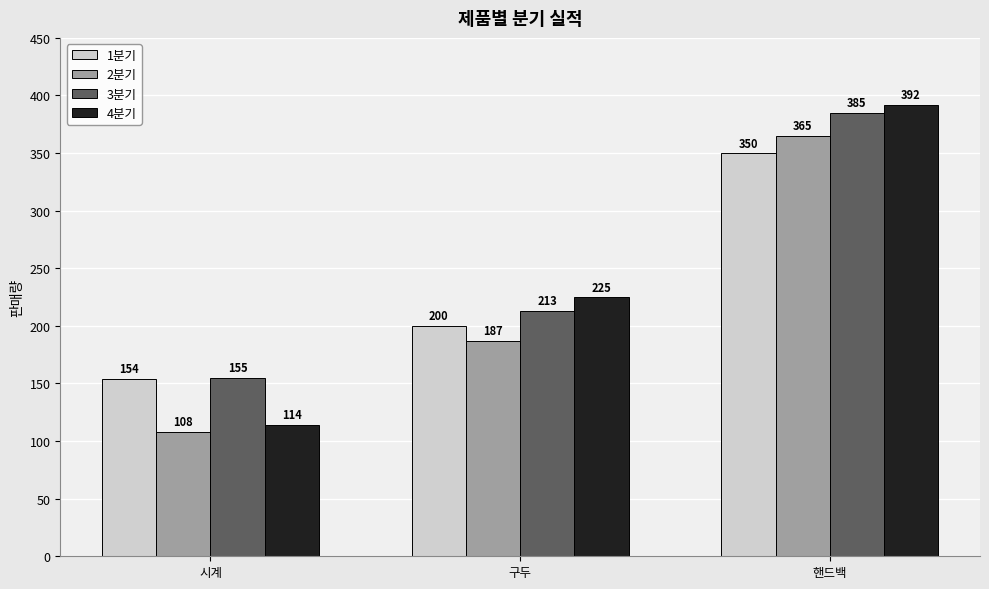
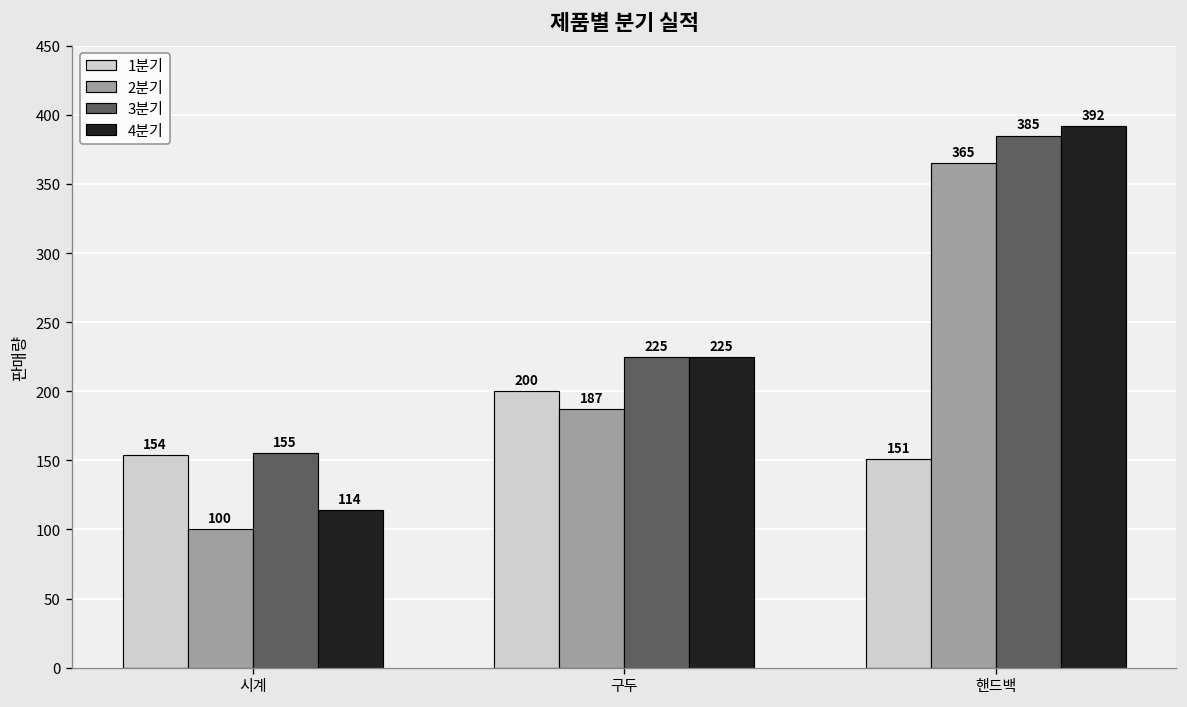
  {
    "1분기": {
      "시계": 154,
      "구두": 200,
-     "핸드백": 350
+     "핸드백": 151
    },
    "2분기": {
-     "시계": 108,
+     "시계": 100,
      "구두": 187,
      "핸드백": 365
    },
    "3분기": {
      "시계": 155,
-     "구두": 213,
+     "구두": 225,
      "핸드백": 385
    },
    "4분기": {
      "시계": 114,
      "구두": 225,
      "핸드백": 392
    }
  }
